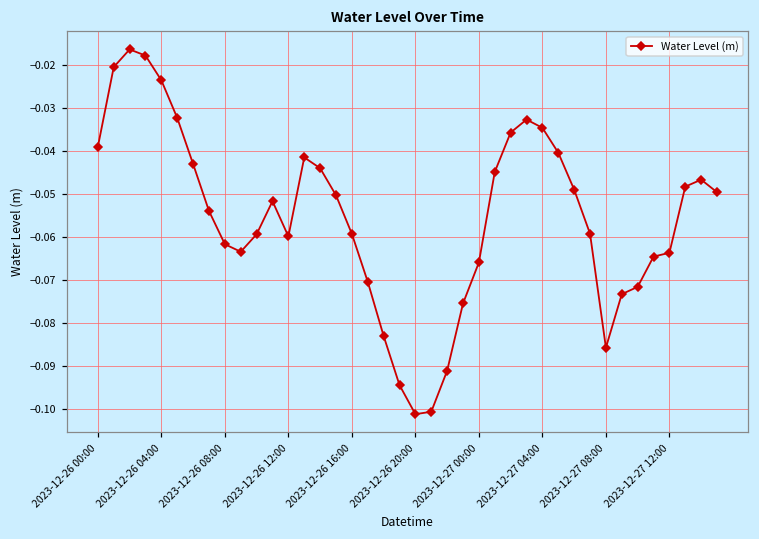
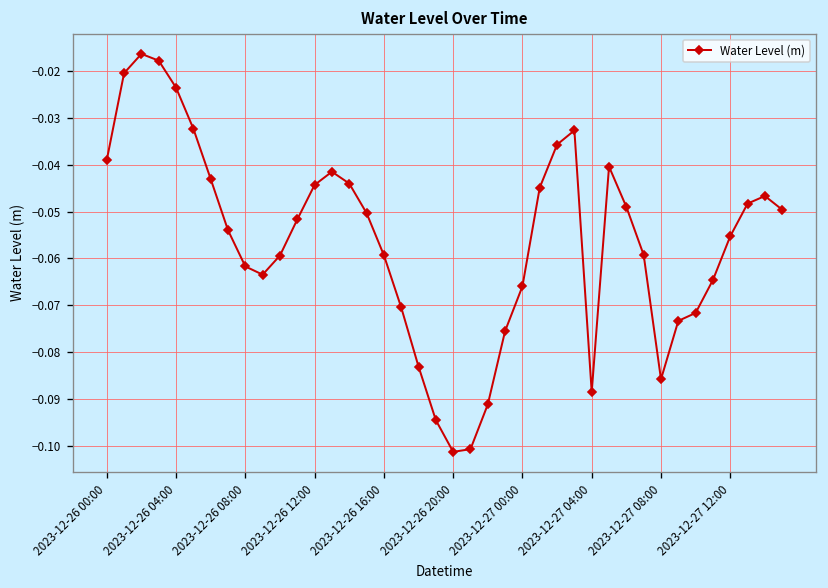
  {
    "2023-12-26 00:00": -0.039,
    "2023-12-26 04:00": -0.024,
    "2023-12-26 08:00": -0.062,
-   "2023-12-26 12:00": -0.060,
+   "2023-12-26 12:00": -0.044,
    "2023-12-26 16:00": -0.059,
    "2023-12-26 20:00": -0.101,
    "2023-12-27 00:00": -0.066,
-   "2023-12-27 04:00": -0.035,
+   "2023-12-27 04:00": -0.089,
    "2023-12-27 08:00": -0.086,
-   "2023-12-27 12:00": -0.064
+   "2023-12-27 12:00": -0.055
  }
